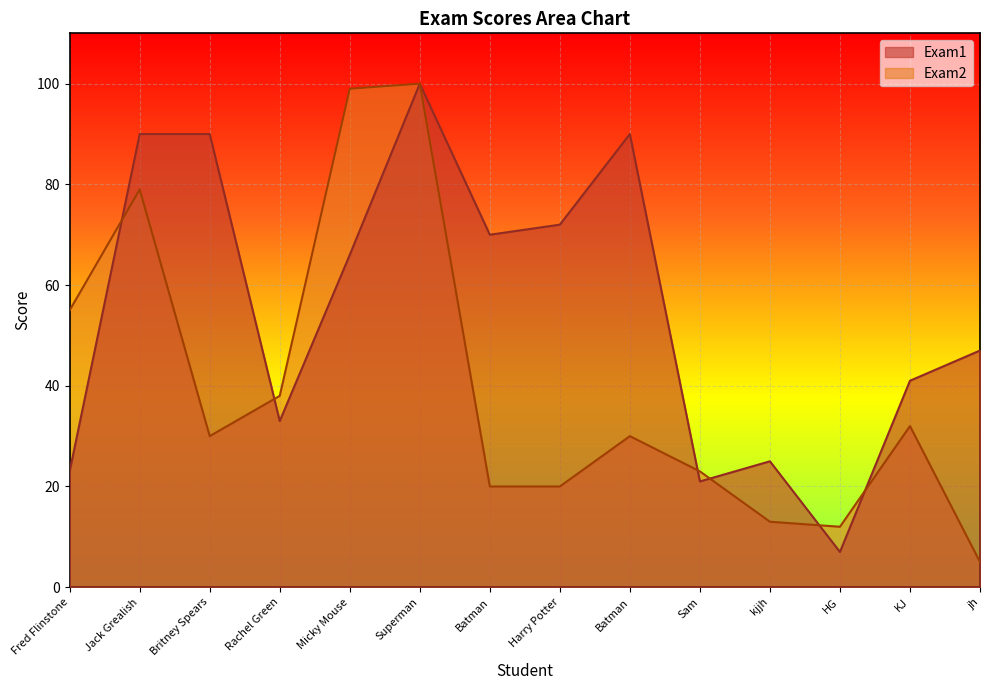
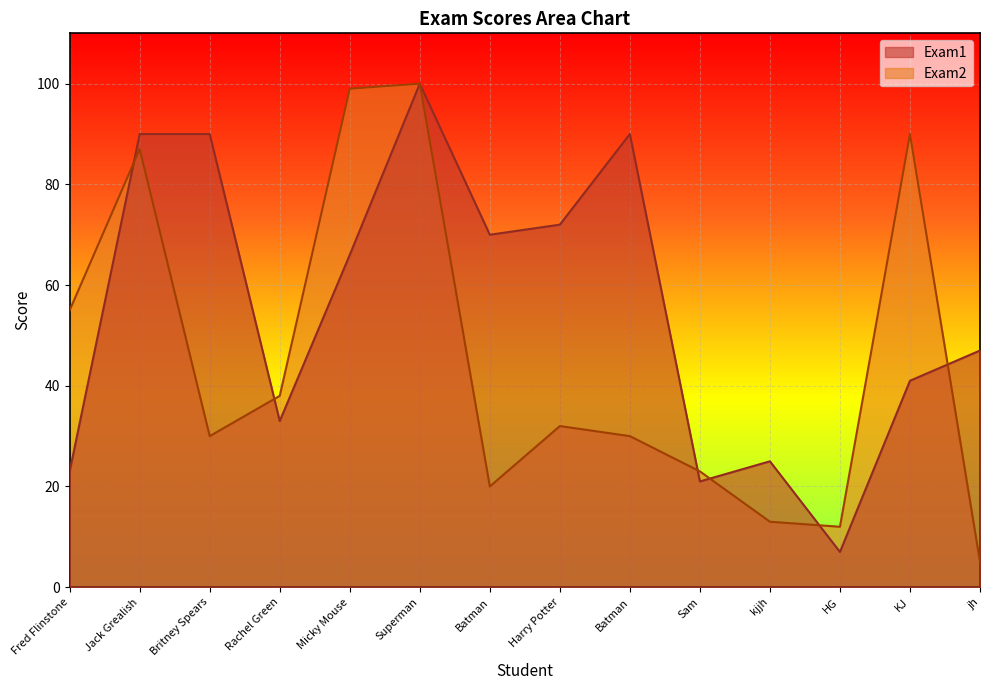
  {
    "Exam1": {
      "Fred Flinstone": 23,
      "Jack Grealish": 90,
      "Britney Spears": 90,
      "Rachel Green": 33,
      "Micky Mouse": 66,
      "Harry Potter": 72,
      "Sam": 21,
      "kjjh": 25,
      "HG": 7,
      "KJ": 41,
      "jh": 47
    },
    "Exam2": {
      "Fred Flinstone": 55,
-     "Jack Grealish": 79,
+     "Jack Grealish": 87,
      "Britney Spears": 30,
      "Rachel Green": 38,
      "Micky Mouse": 99,
-     "Harry Potter": 20,
+     "Harry Potter": 32,
      "Sam": 23,
      "kjjh": 13,
      "HG": 12,
-     "KJ": 32,
+     "KJ": 90,
      "jh": 5
    }
  }
